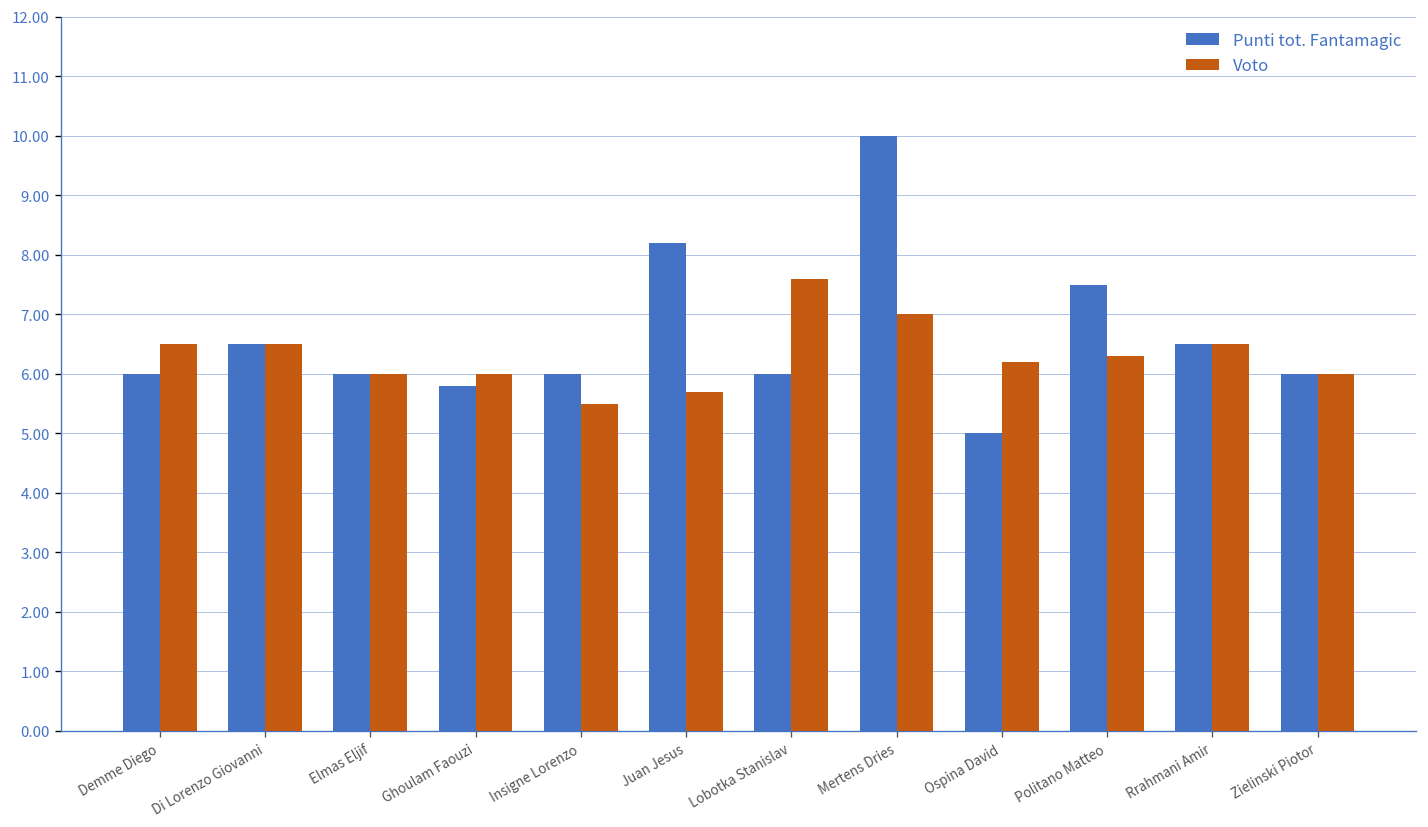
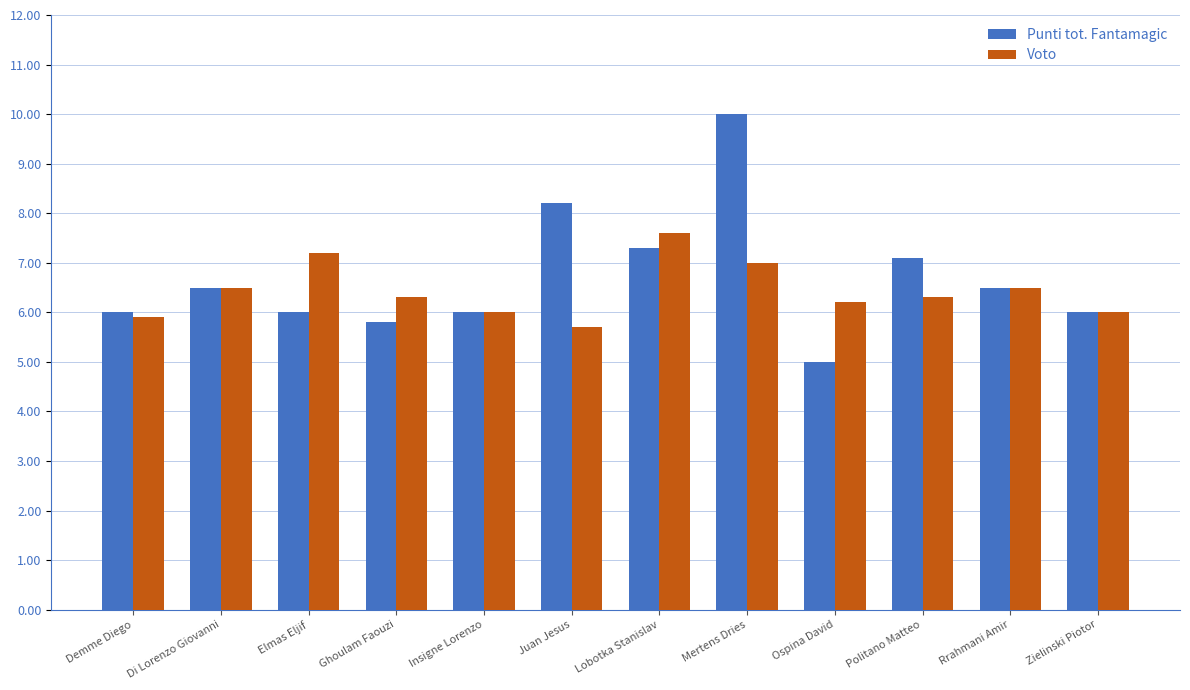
  {
    "Punti tot. Fantamagic": {
      "Demme Diego": 6.0,
      "Di Lorenzo Giovanni": 6.5,
      "Elmas Eljif": 6.0,
      "Ghoulam Faouzi": 5.8,
      "Insigne Lorenzo": 6.0,
      "Juan Jesus": 8.2,
-     "Lobotka Stanislav": 6.0,
+     "Lobotka Stanislav": 7.3,
      "Mertens Dries": 10.0,
      "Ospina David": 5.0,
-     "Politano Matteo": 7.5,
+     "Politano Matteo": 7.1,
      "Rrahmani Amir": 6.5,
      "Zielinski Piotor": 6.0
    },
    "Voto": {
-     "Demme Diego": 6.5,
+     "Demme Diego": 5.9,
      "Di Lorenzo Giovanni": 6.5,
-     "Elmas Eljif": 6.0,
-     "Ghoulam Faouzi": 6.0,
-     "Insigne Lorenzo": 5.5,
+     "Elmas Eljif": 7.2,
+     "Ghoulam Faouzi": 6.3,
+     "Insigne Lorenzo": 6.0,
      "Juan Jesus": 5.7,
      "Lobotka Stanislav": 7.6,
      "Mertens Dries": 7.0,
      "Ospina David": 6.2,
      "Politano Matteo": 6.3,
      "Rrahmani Amir": 6.5,
      "Zielinski Piotor": 6.0
    }
  }
